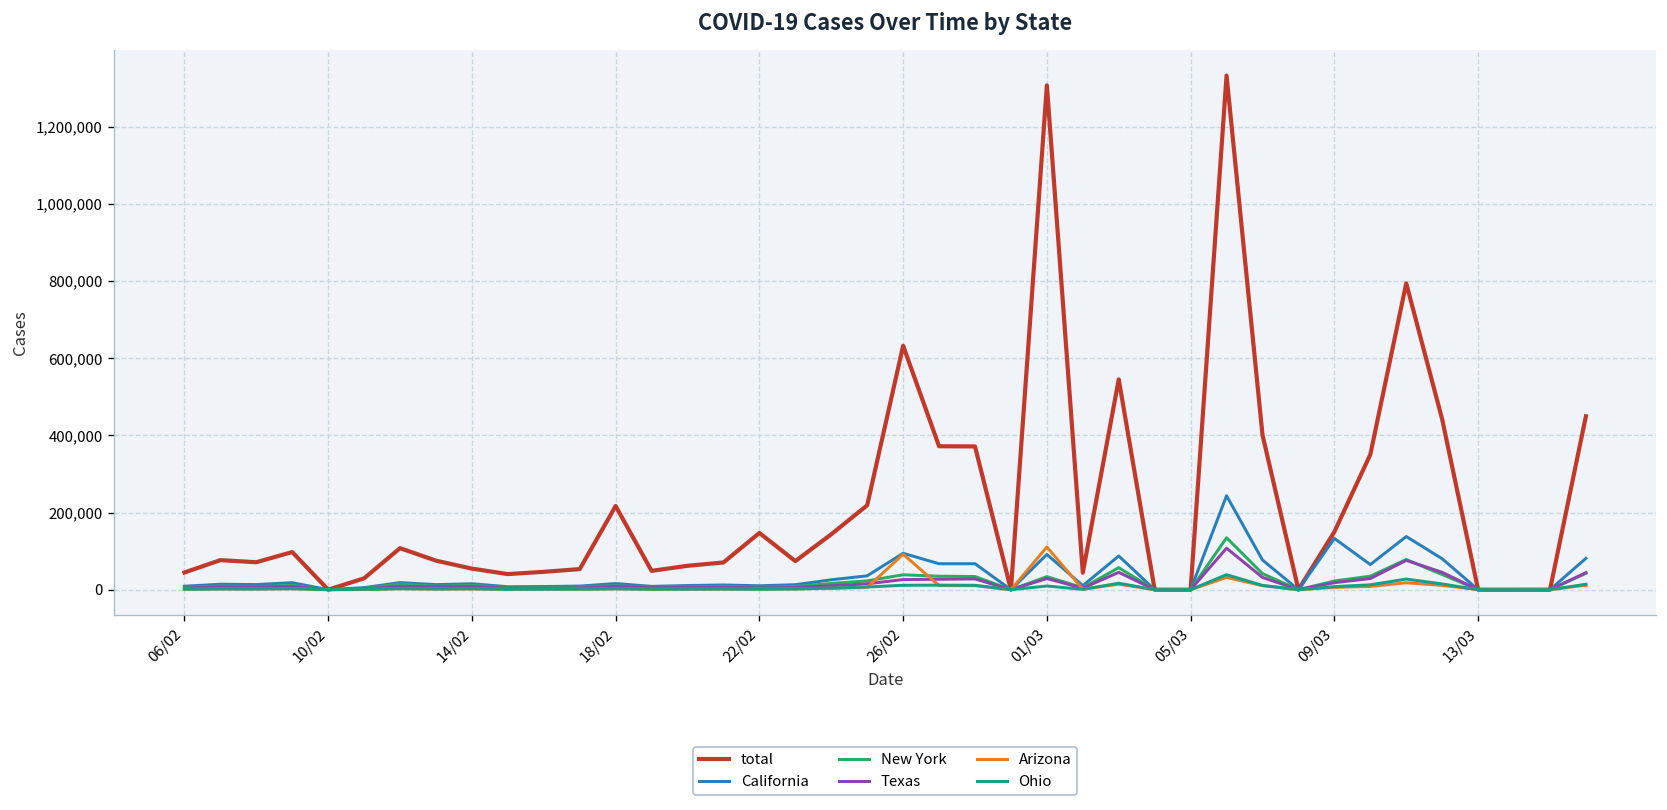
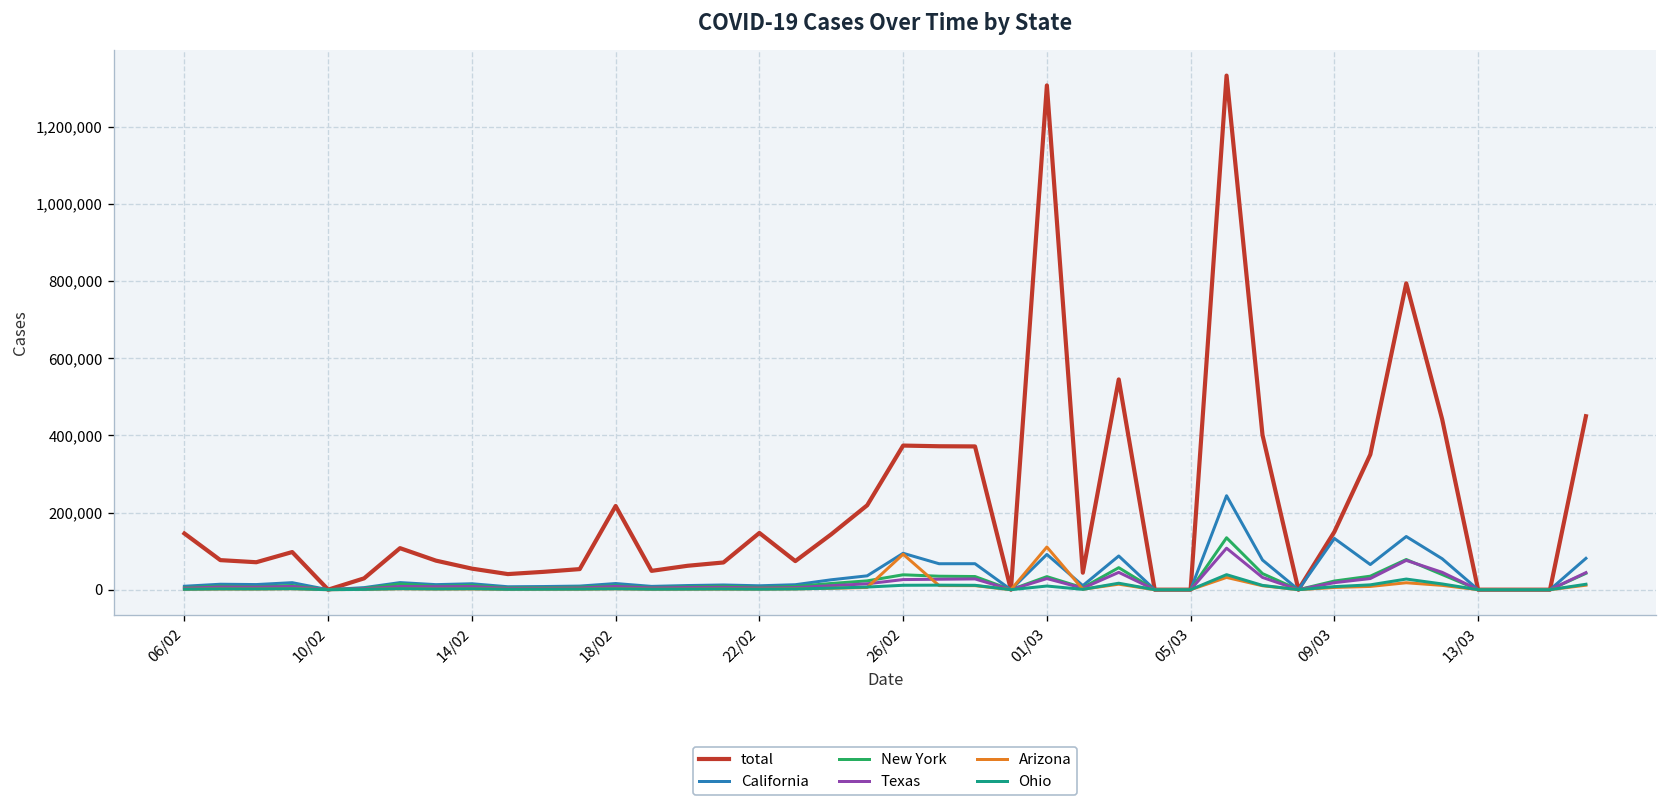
  {
    "total": {
-     "06/02": "40,000",
+     "06/02": "150,000",
      "14/02": "50,000",
      "18/02": "220,000",
      "22/02": "150,000",
-     "26/02": "630,000",
+     "26/02": "370,000",
      "01/03": "1,310,000",
      "09/03": "150,000"
    },
    "California": {
      "01/03": "90,000",
      "09/03": "130,000"
    },
    "Texas": {
      "26/02": "30,000"
    },
    "Arizona": {
      "01/03": "110,000"
    }
  }
